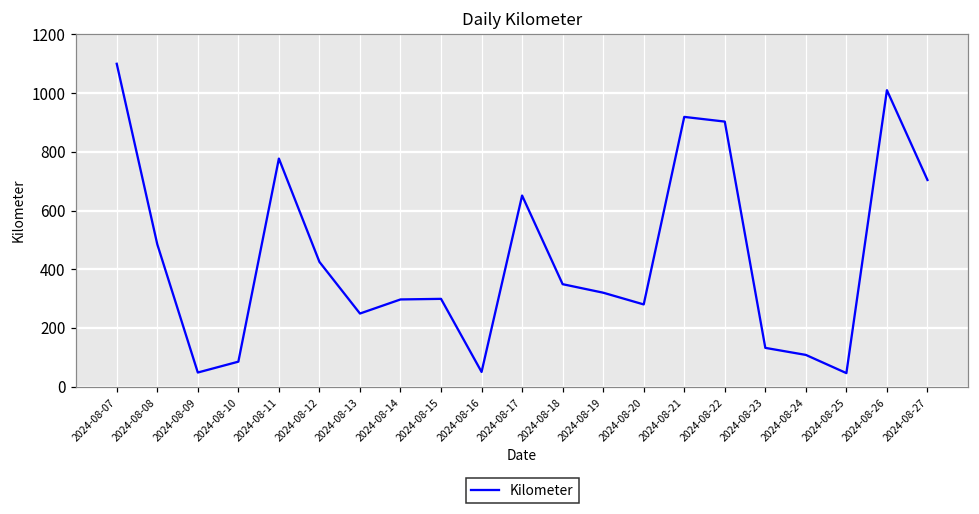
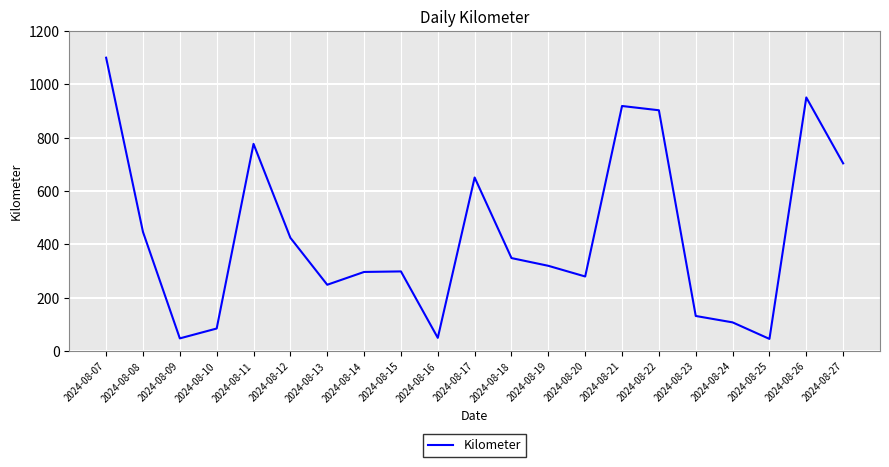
  {
    "2024-08-07": 1100,
-   "2024-08-08": 490,
+   "2024-08-08": 450,
    "2024-08-09": 50,
    "2024-08-10": 90,
    "2024-08-11": 780,
    "2024-08-12": 430,
    "2024-08-13": 250,
    "2024-08-14": 300,
    "2024-08-15": 300,
    "2024-08-16": 50,
    "2024-08-17": 650,
    "2024-08-18": 350,
    "2024-08-19": 320,
    "2024-08-20": 280,
    "2024-08-21": 920,
    "2024-08-22": 900,
    "2024-08-23": 130,
    "2024-08-24": 110,
    "2024-08-25": 50,
-   "2024-08-26": 1010,
+   "2024-08-26": 950,
    "2024-08-27": 700
  }
